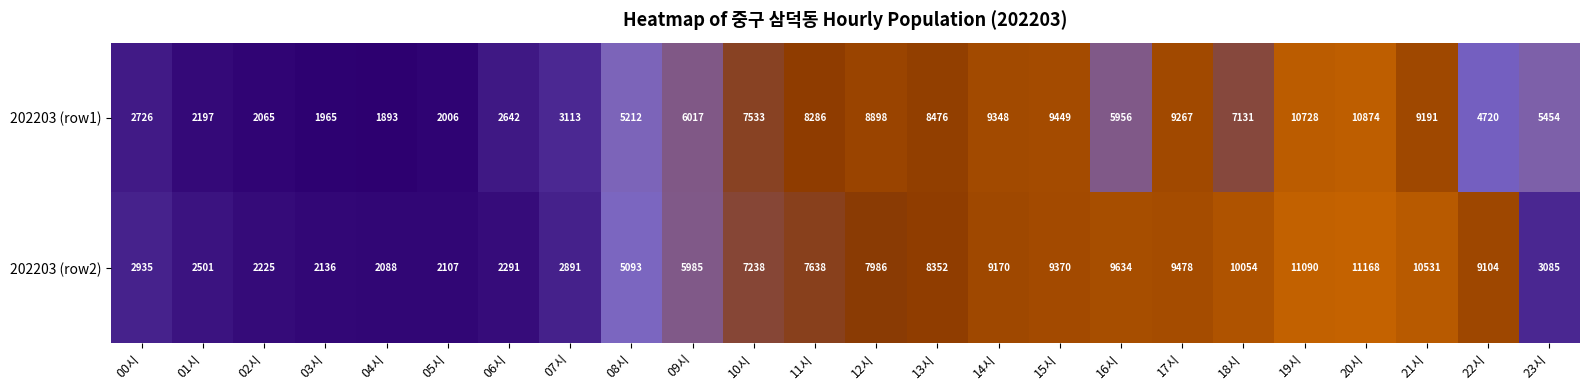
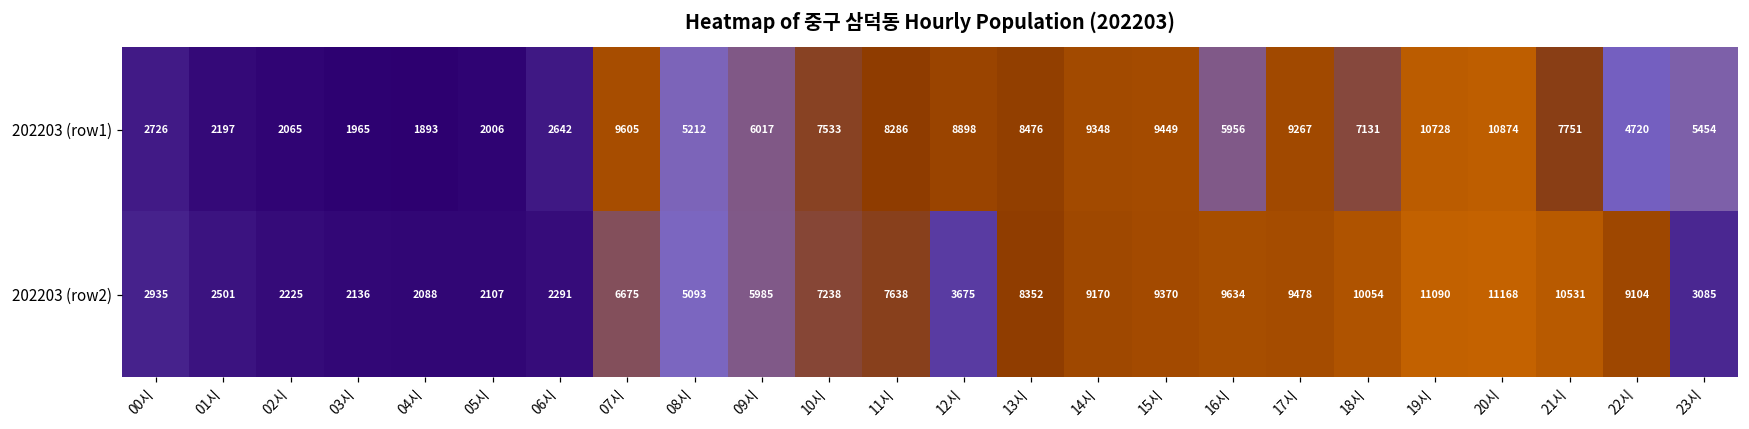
  {
    "202203 (row1)": {
      "00시": 2726,
      "01시": 2197,
      "02시": 2065,
      "03시": 1965,
      "04시": 1893,
      "05시": 2006,
      "06시": 2642,
-     "07시": 3113,
+     "07시": 9605,
      "08시": 5212,
      "09시": 6017,
      "10시": 7533,
      "11시": 8286,
      "12시": 8898,
      "13시": 8476,
      "14시": 9348,
      "15시": 9449,
      "16시": 5956,
      "17시": 9267,
      "18시": 7131,
      "19시": 10728,
      "20시": 10874,
-     "21시": 9191,
+     "21시": 7751,
      "22시": 4720,
      "23시": 5454
    },
    "202203 (row2)": {
      "00시": 2935,
      "01시": 2501,
      "02시": 2225,
      "03시": 2136,
      "04시": 2088,
      "05시": 2107,
      "06시": 2291,
-     "07시": 2891,
+     "07시": 6675,
      "08시": 5093,
      "09시": 5985,
      "10시": 7238,
      "11시": 7638,
-     "12시": 7986,
+     "12시": 3675,
      "13시": 8352,
      "14시": 9170,
      "15시": 9370,
      "16시": 9634,
      "17시": 9478,
      "18시": 10054,
      "19시": 11090,
      "20시": 11168,
      "21시": 10531,
      "22시": 9104,
      "23시": 3085
    }
  }
